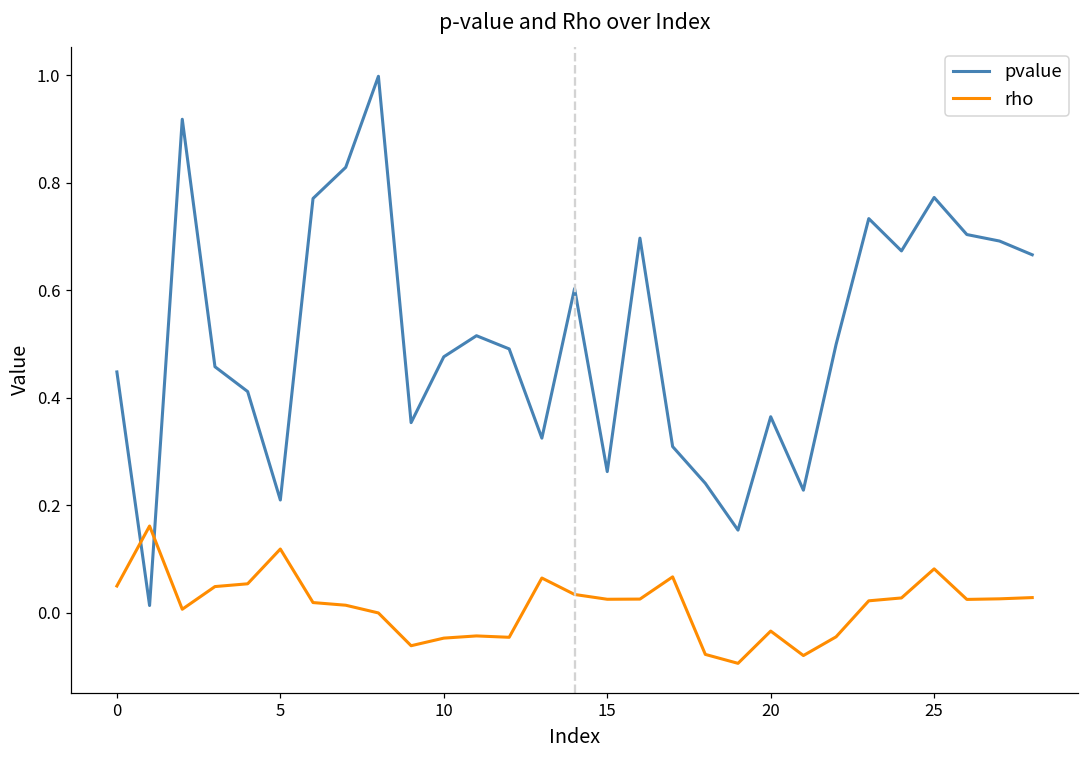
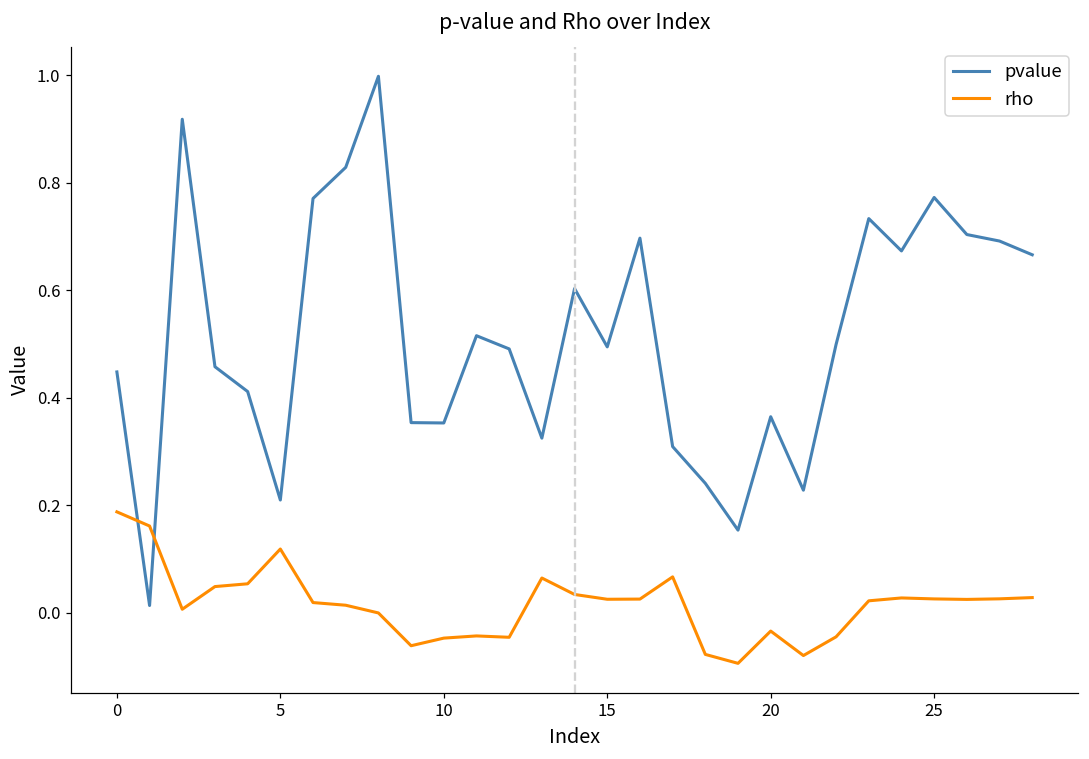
  {
    "pvalue": {
      "0": 0.45,
      "5": 0.21,
-     "10": 0.48,
-     "15": 0.26,
+     "10": 0.35,
+     "15": 0.49,
      "20": 0.36,
      "25": 0.77
    },
    "rho": {
-     "0": 0.05,
+     "0": 0.19,
      "5": 0.12,
      "10": -0.05,
      "15": 0.03,
      "20": -0.03,
-     "25": 0.08
+     "25": 0.03
    }
  }
